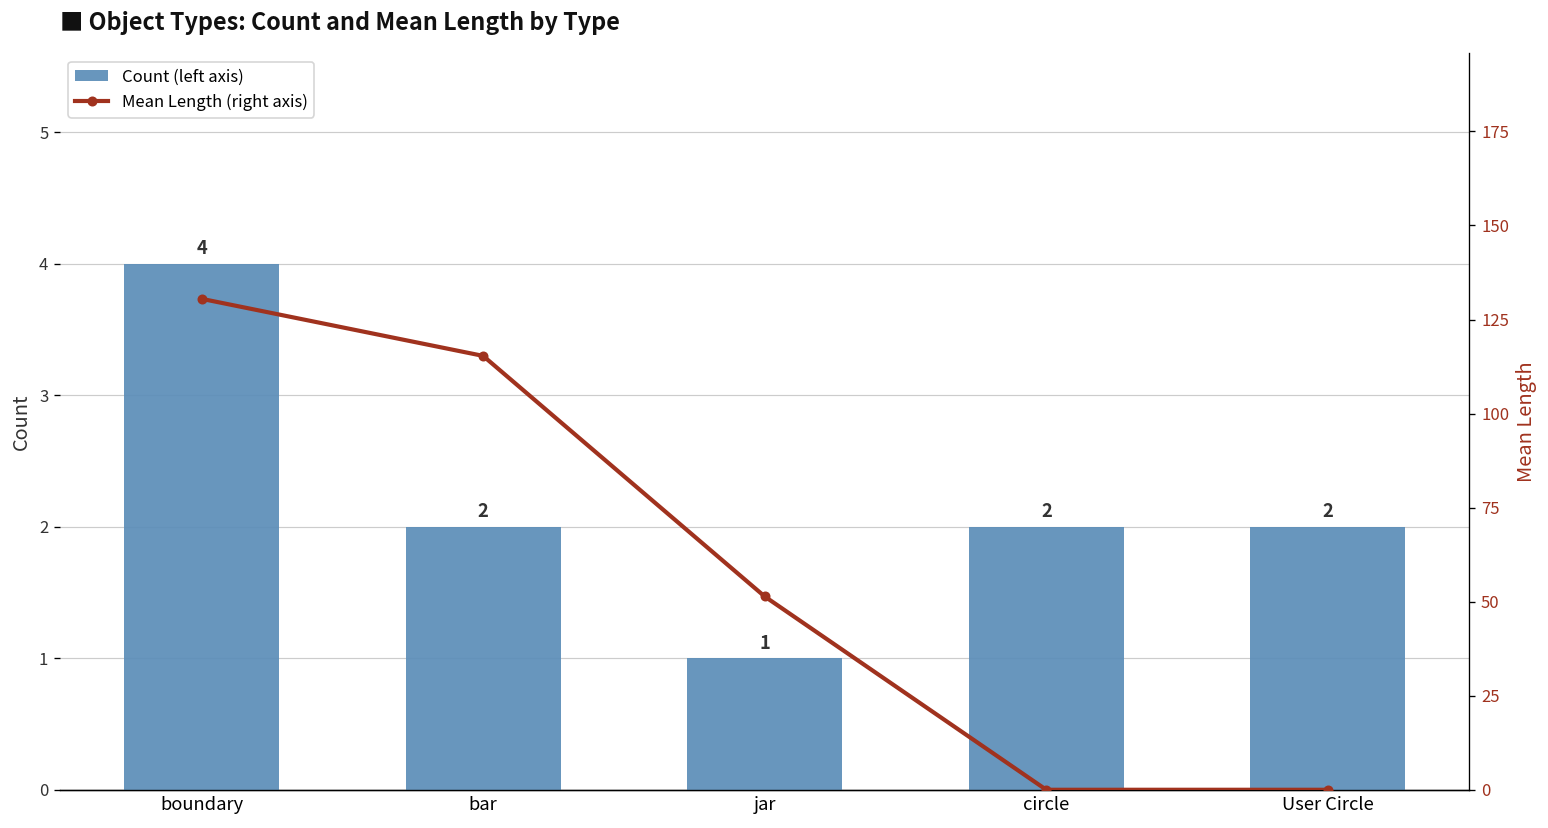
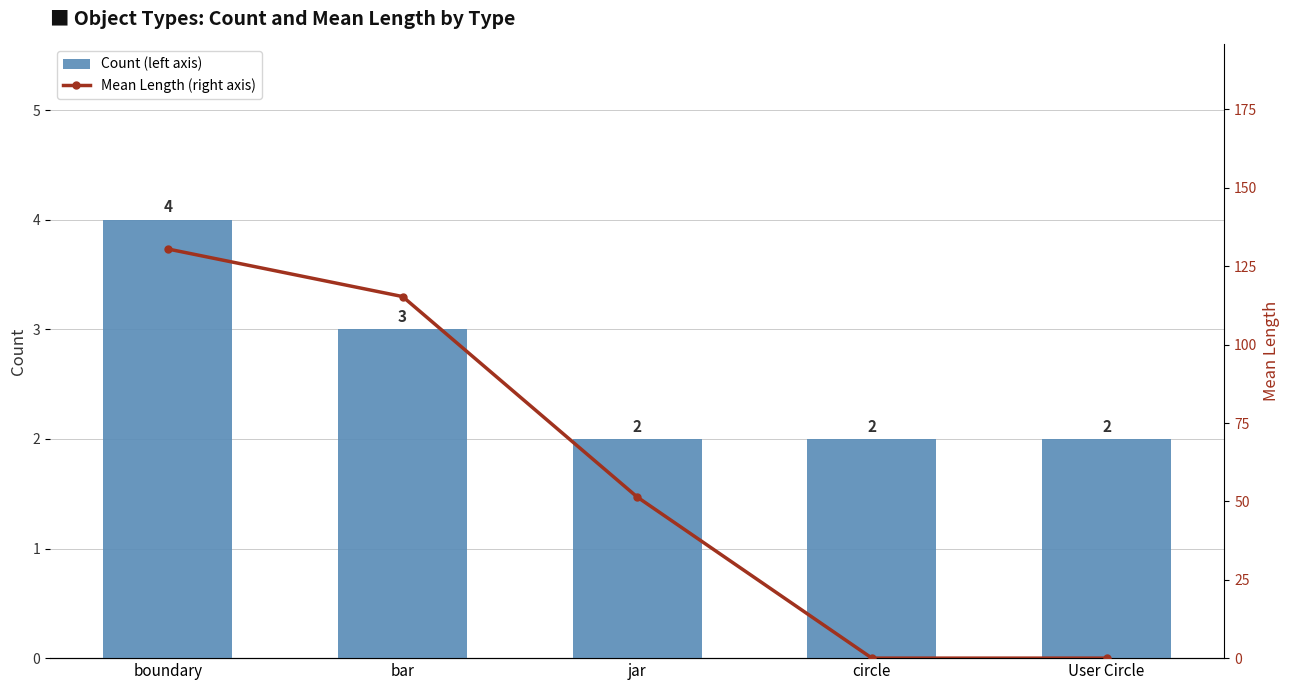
  {
    "Count (left axis)": {
      "boundary": 4,
-     "bar": 2,
-     "jar": 1,
+     "bar": 3,
+     "jar": 2,
      "circle": 2,
      "User Circle": 2
    }
  }
